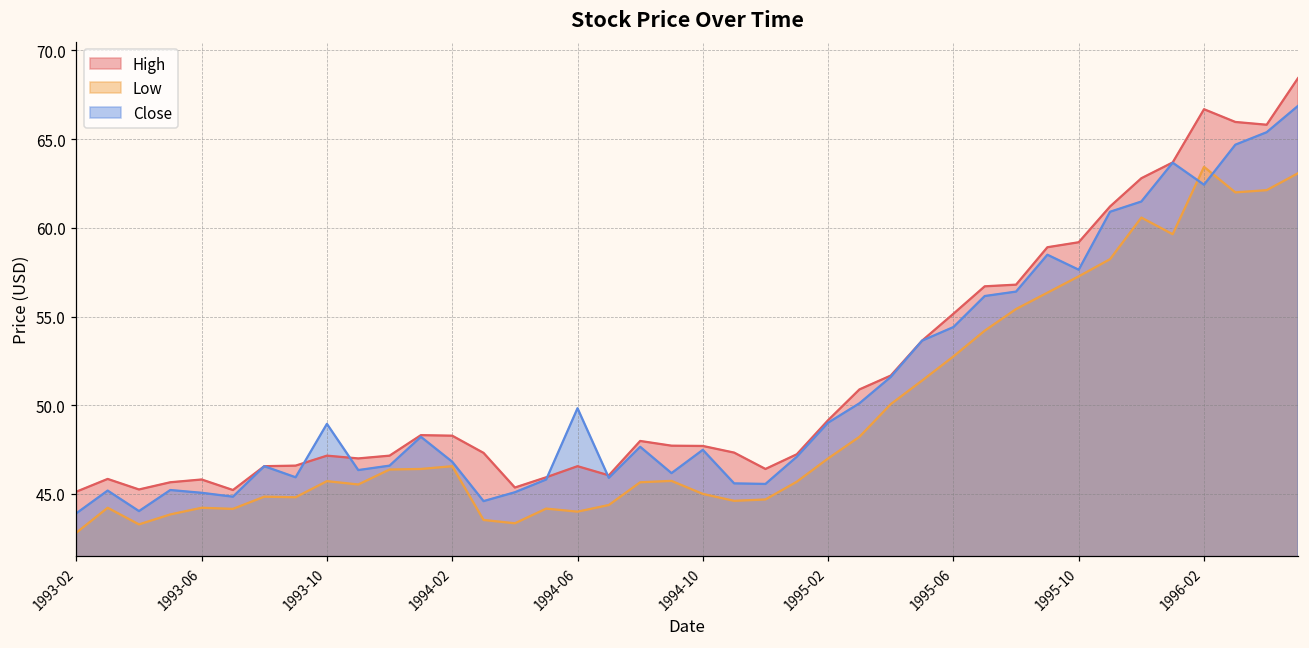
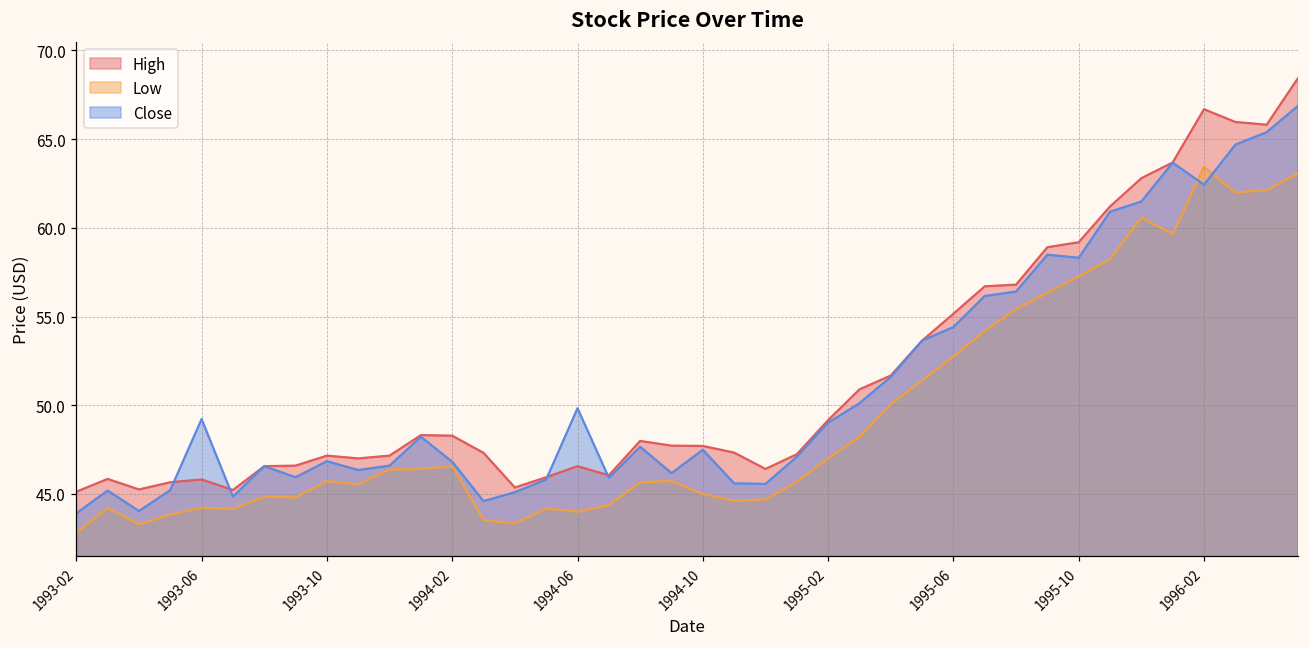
  {
    "Close": {
      "1993-02": 43.9,
-     "1993-06": 45.1,
-     "1993-10": 48.9,
+     "1993-06": 49.2,
+     "1993-10": 46.8,
      "1994-02": 46.8,
      "1994-06": 49.8,
      "1994-10": 47.5,
      "1995-06": 54.4,
-     "1995-10": 57.6,
+     "1995-10": 58.3,
      "1996-02": 62.4
    }
  }
